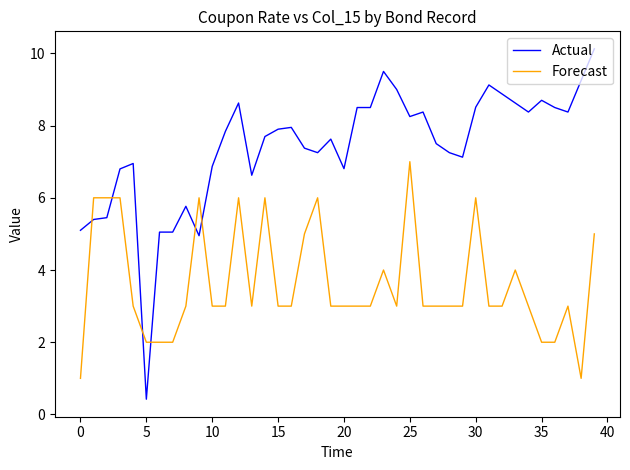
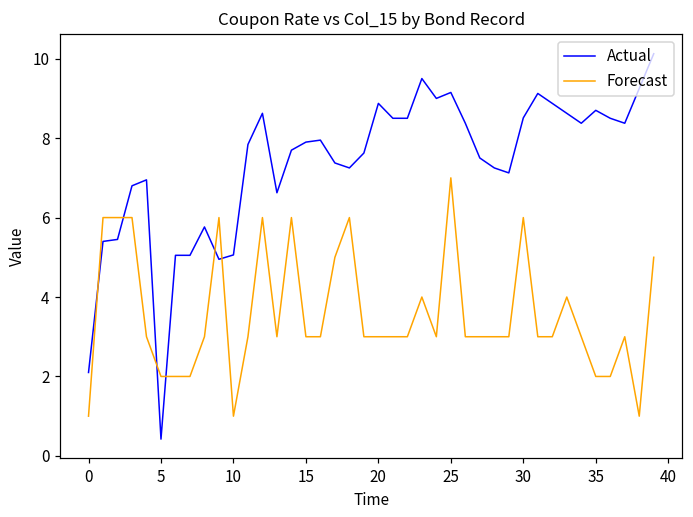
  {
    "Actual": {
-     "0": 5.1,
+     "0": 2.1,
      "5": 0.4,
-     "10": 6.9,
+     "10": 5.1,
      "15": 7.9,
-     "20": 6.8,
-     "25": 8.3,
+     "20": 8.9,
+     "25": 9.2,
      "30": 8.5,
      "35": 8.7
    },
    "Forecast": {
      "0": 1,
      "5": 2,
-     "10": 3,
+     "10": 1,
      "15": 3,
      "20": 3,
      "25": 7,
      "30": 6,
      "35": 2
    }
  }
